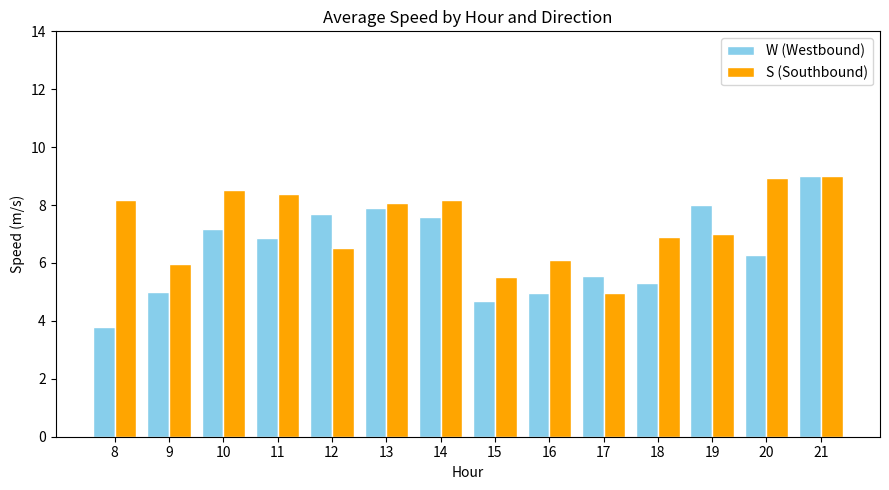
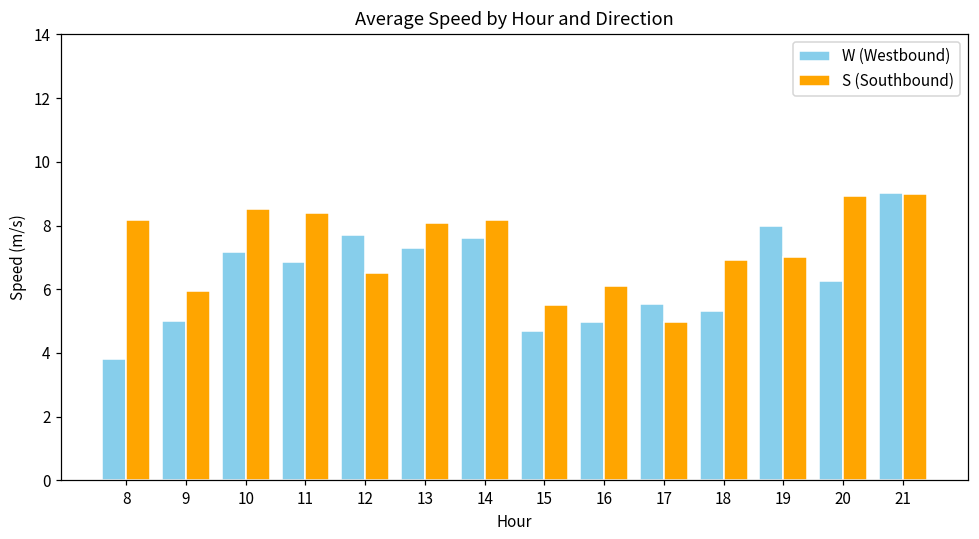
  {
    "W (Westbound)": {
      "8": 3.8,
      "9": 5.0,
      "10": 7.2,
      "11": 6.9,
      "12": 7.7,
-     "13": 7.9,
+     "13": 7.3,
      "14": 7.6,
      "15": 4.7,
      "16": 5.0,
      "17": 5.5,
      "18": 5.3,
      "19": 8.0,
      "20": 6.3,
      "21": 9.0
    },
    "S (Southbound)": {
      "8": 8.2,
      "9": 6.0,
      "10": 8.5,
      "11": 8.4,
      "12": 6.5,
      "13": 8.1,
      "14": 8.2,
      "15": 5.5,
      "16": 6.1,
      "17": 5.0,
      "18": 6.9,
      "19": 7.0,
      "20": 8.9,
      "21": 9.0
    }
  }
